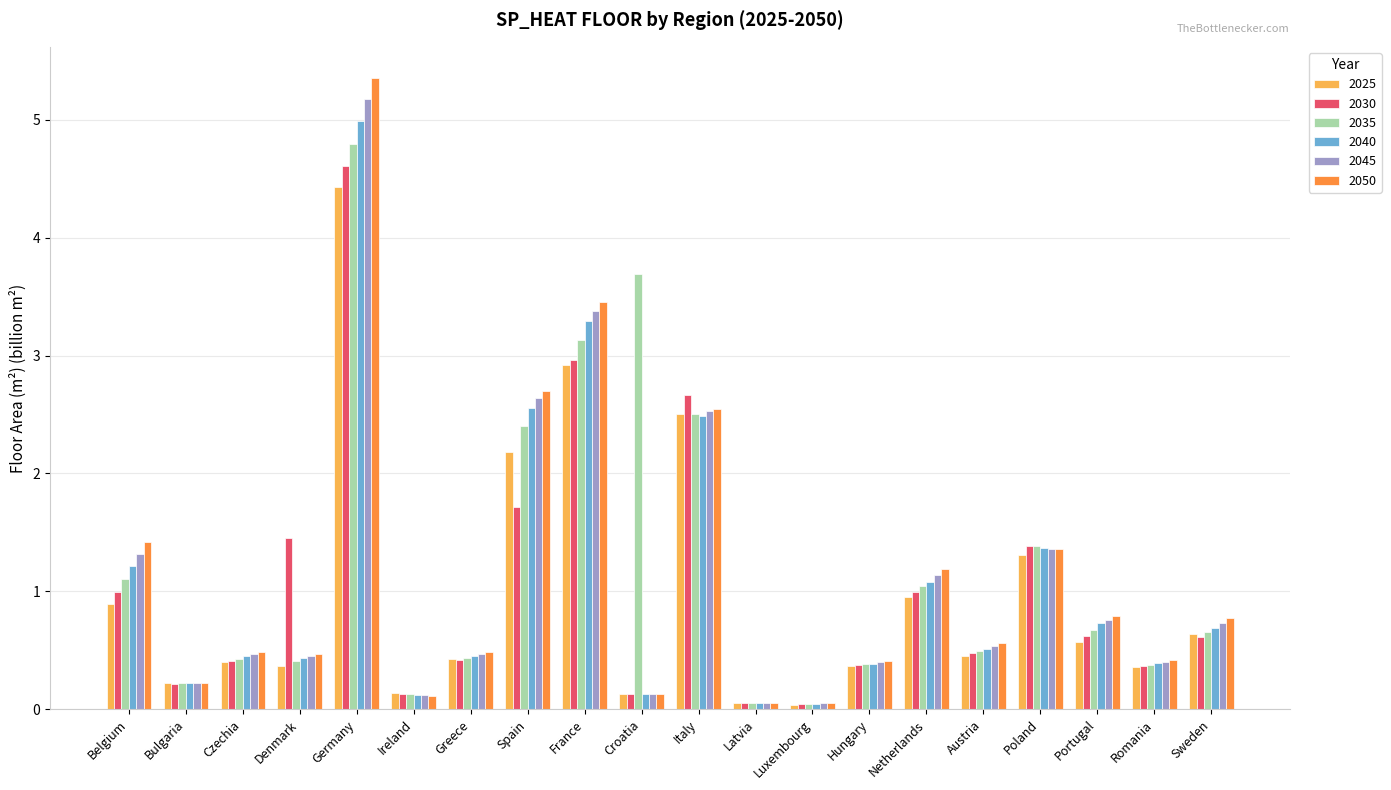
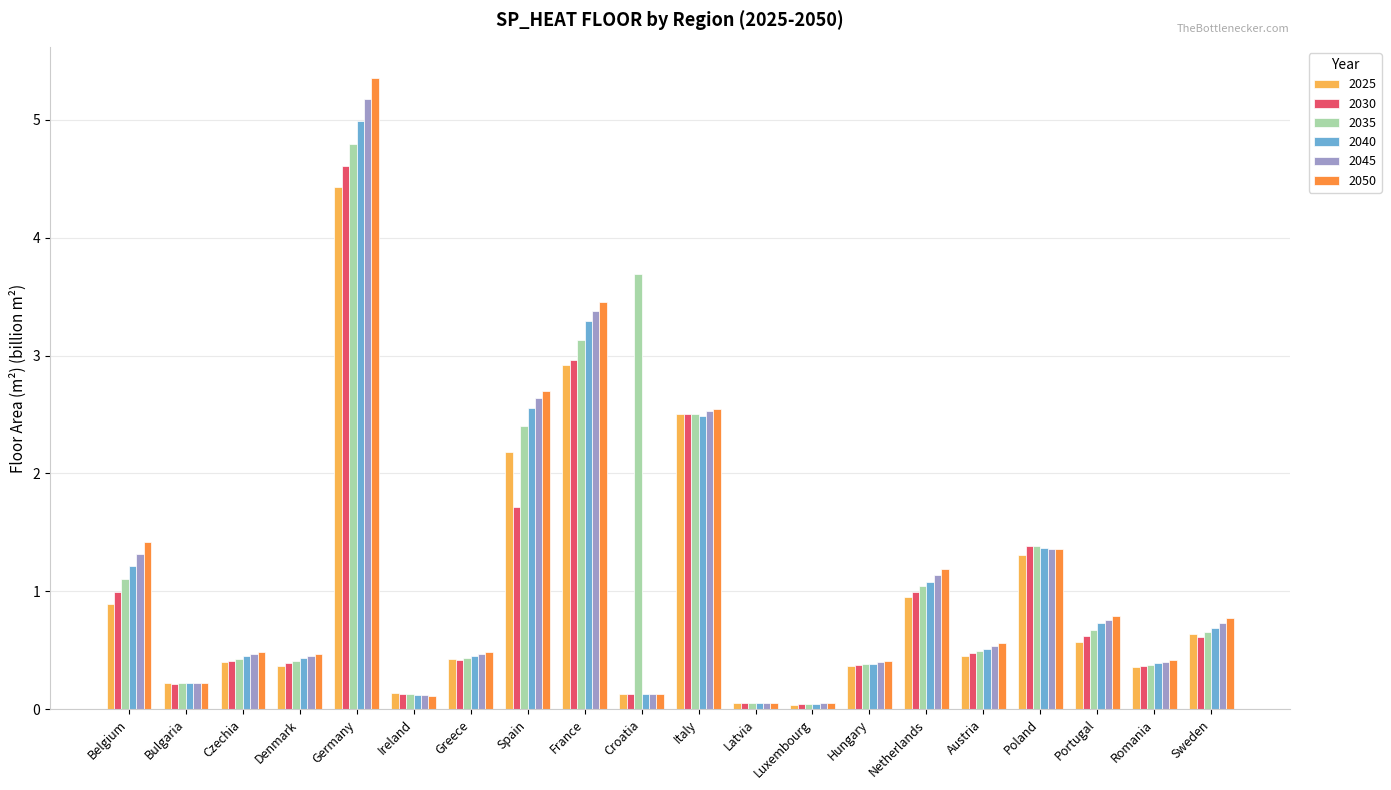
  {
    "2030": {
      "Belgium": 1.00,
      "Bulgaria": 0.22,
      "Czechia": 0.41,
-     "Denmark": 1.45,
+     "Denmark": 0.39,
      "Germany": 4.61,
      "Ireland": 0.13,
      "Greece": 0.42,
      "Spain": 1.71,
      "France": 2.96,
      "Croatia": 0.13,
-     "Italy": 2.67,
+     "Italy": 2.50,
      "Latvia": 0.05,
      "Luxembourg": 0.04,
      "Hungary": 0.38,
      "Netherlands": 1.00,
      "Austria": 0.47,
      "Poland": 1.38,
      "Portugal": 0.62,
      "Romania": 0.37,
      "Sweden": 0.61
    },
    "2035": {
      "Belgium": 1.11,
      "Bulgaria": 0.22,
      "Czechia": 0.43,
      "Denmark": 0.41,
      "Germany": 4.80,
      "Ireland": 0.13,
      "Greece": 0.44,
      "Spain": 2.41,
      "France": 3.13,
      "Croatia": 3.70,
      "Italy": 2.50,
      "Latvia": 0.05,
      "Luxembourg": 0.04,
      "Hungary": 0.38,
      "Netherlands": 1.04,
      "Austria": 0.49,
      "Poland": 1.38,
      "Portugal": 0.68,
      "Romania": 0.38,
      "Sweden": 0.65
    }
  }
